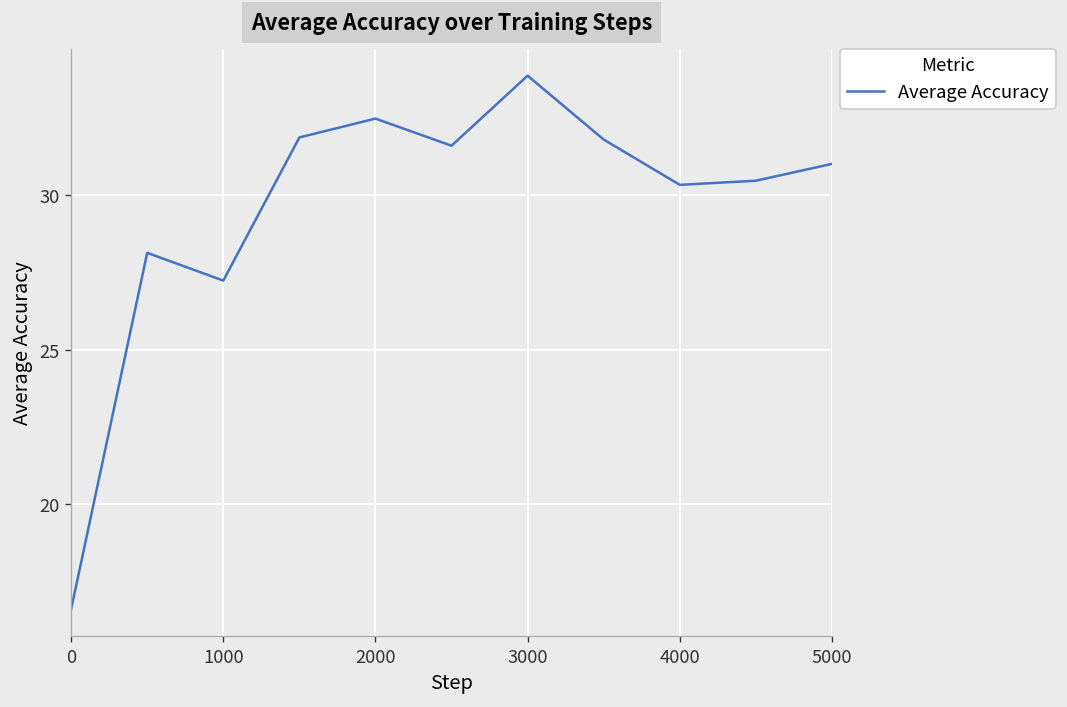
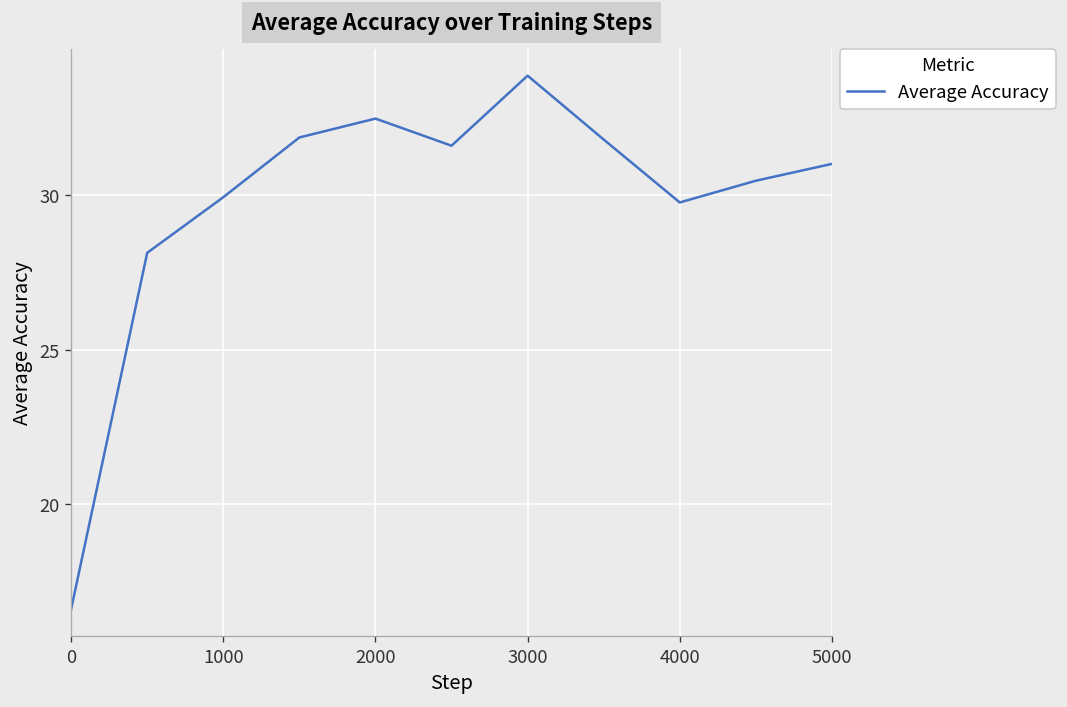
  {
    "0": 16.6,
-   "1000": 27.2,
+   "1000": 29.9,
    "2000": 32.5,
    "3000": 33.9,
-   "4000": 30.3,
+   "4000": 29.8,
    "5000": 31.0
  }
